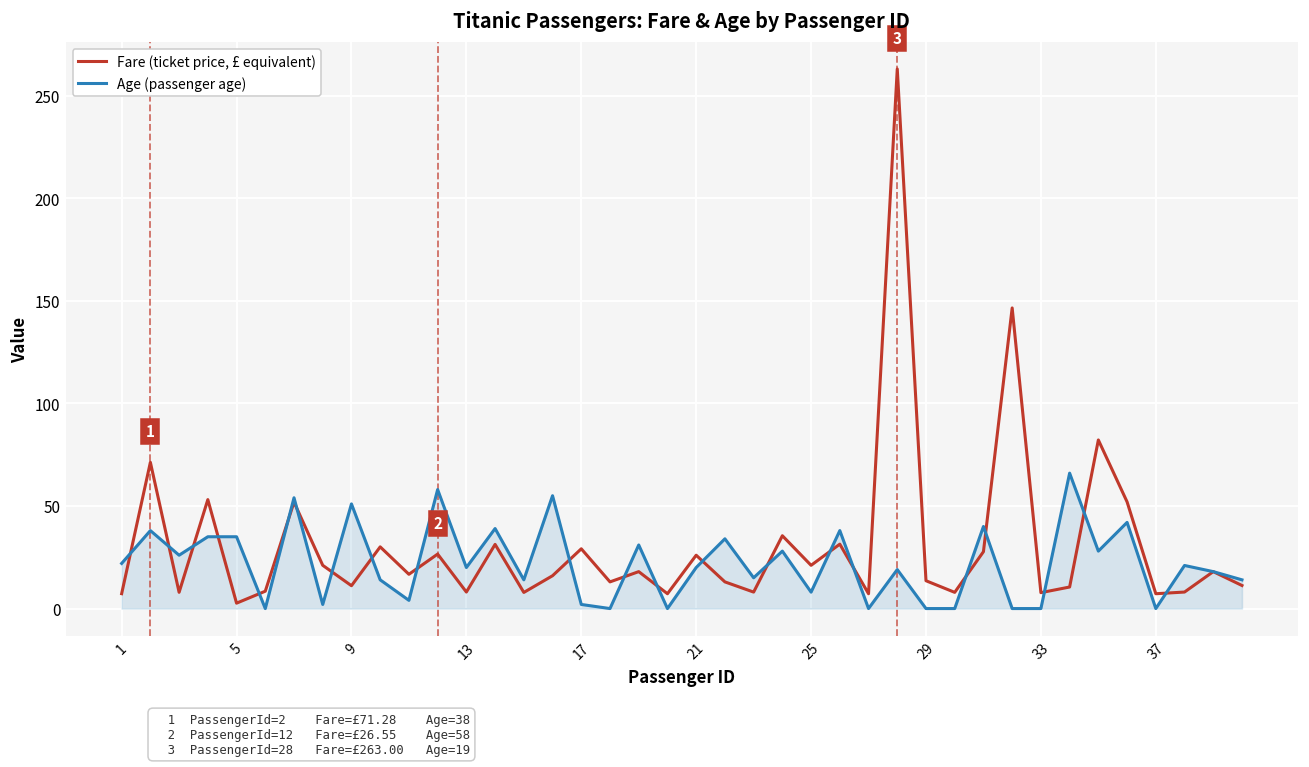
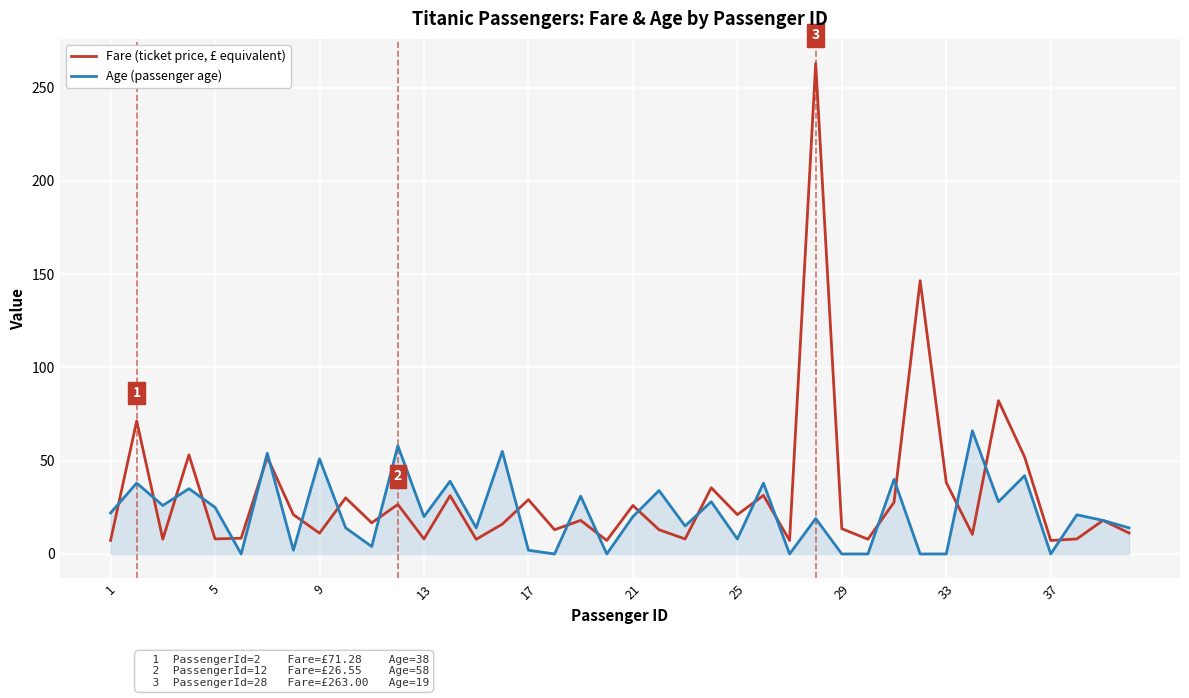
  {
    "Fare (ticket price, £ equivalent)": {
      "1": 7,
-     "5": 3,
+     "5": 8,
      "9": 11,
      "13": 8,
      "17": 29,
      "21": 26,
      "25": 21,
      "29": 14,
-     "33": 8,
+     "33": 38,
      "37": 7
    },
    "Age (passenger age)": {
      "1": 22,
-     "5": 35,
+     "5": 25,
      "9": 51,
      "13": 20,
      "17": 2,
      "21": 20,
      "25": 8,
      "29": 0,
      "33": 0,
      "37": 0
    }
  }
